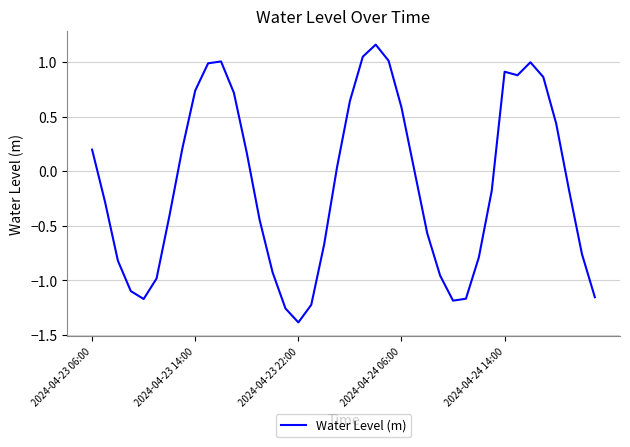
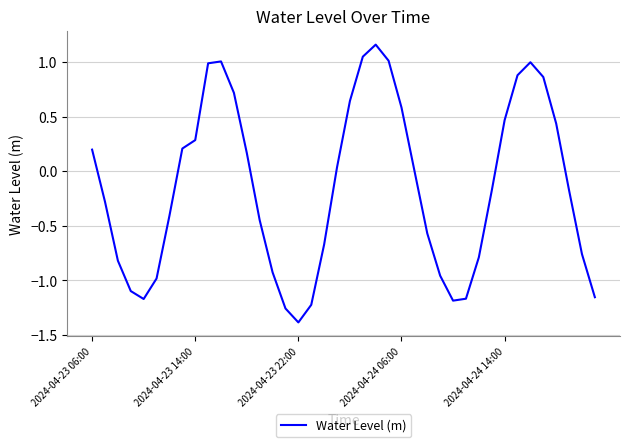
  {
    "2024-04-23 06:00": 0.20,
-   "2024-04-23 14:00": 0.74,
+   "2024-04-23 14:00": 0.28,
    "2024-04-23 22:00": -1.38,
    "2024-04-24 06:00": 0.58,
-   "2024-04-24 14:00": 0.91
+   "2024-04-24 14:00": 0.47
  }
